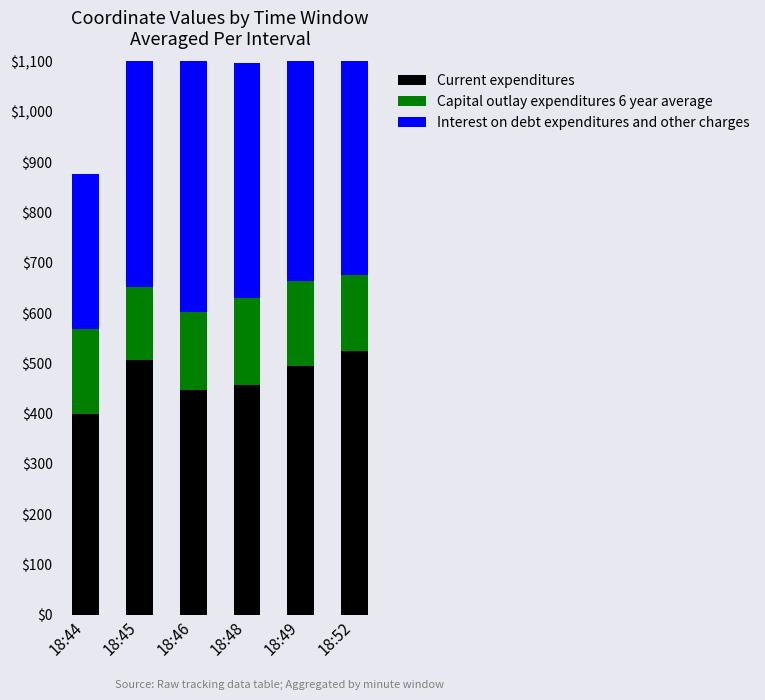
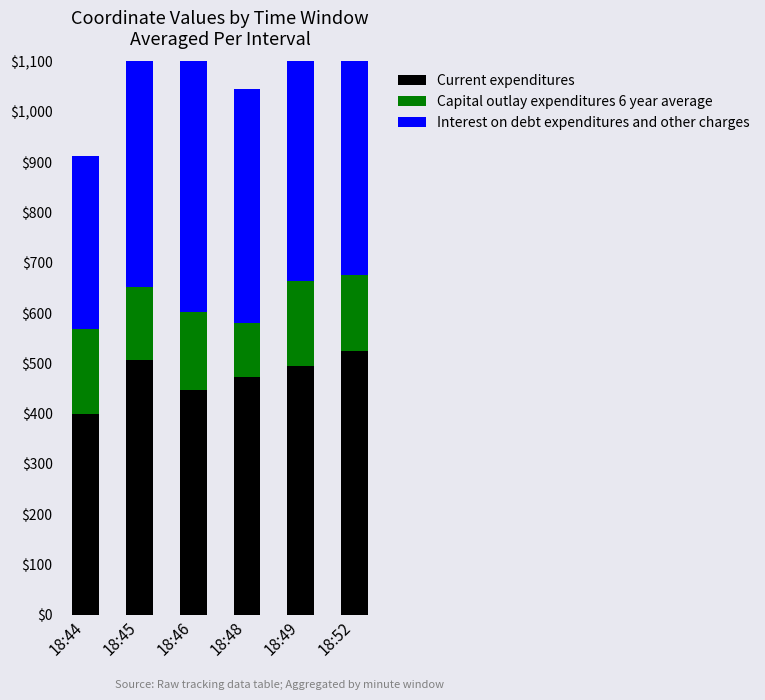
  {
    "Current expenditures": {
      "18:44": "$400",
      "18:45": "$510",
      "18:46": "$450",
-     "18:48": "$460",
+     "18:48": "$470",
      "18:49": "$490",
      "18:52": "$520"
    },
    "Capital outlay expenditures 6 year average": {
      "18:44": "$170",
      "18:45": "$150",
      "18:46": "$160",
-     "18:48": "$170",
+     "18:48": "$110",
      "18:49": "$170",
      "18:52": "$150"
    },
    "Interest on debt expenditures and other charges": {
-     "18:44": "$310",
+     "18:44": "$340",
      "18:48": "$470"
    }
  }
